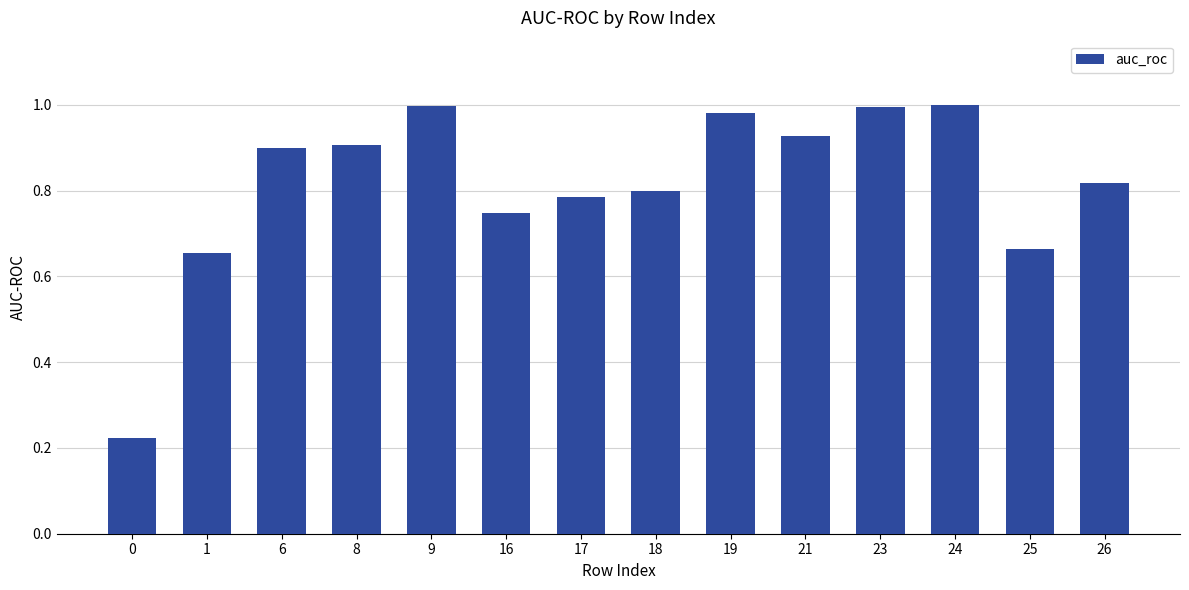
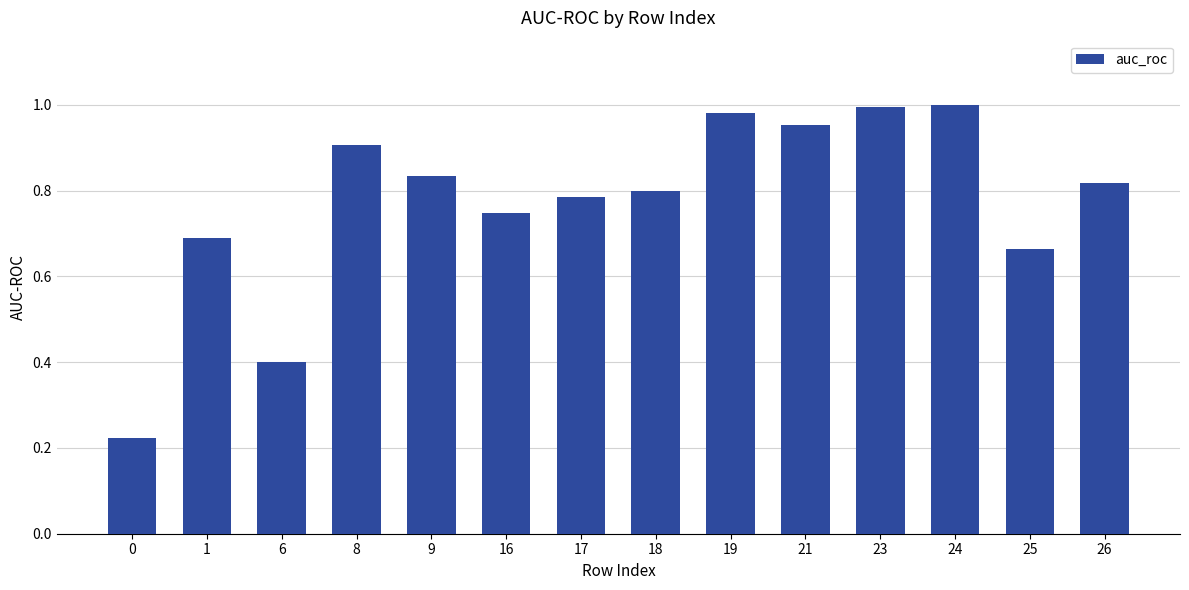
  {
    "0": 0.22,
-   "1": 0.65,
-   "6": 0.9,
+   "1": 0.69,
+   "6": 0.4,
    "8": 0.91,
-   "9": 1.00,
+   "9": 0.83,
    "16": 0.75,
    "17": 0.79,
    "18": 0.80,
    "19": 0.98,
-   "21": 0.93,
+   "21": 0.95,
    "23": 0.99,
    "24": 1.00,
    "25": 0.67,
    "26": 0.82
  }
